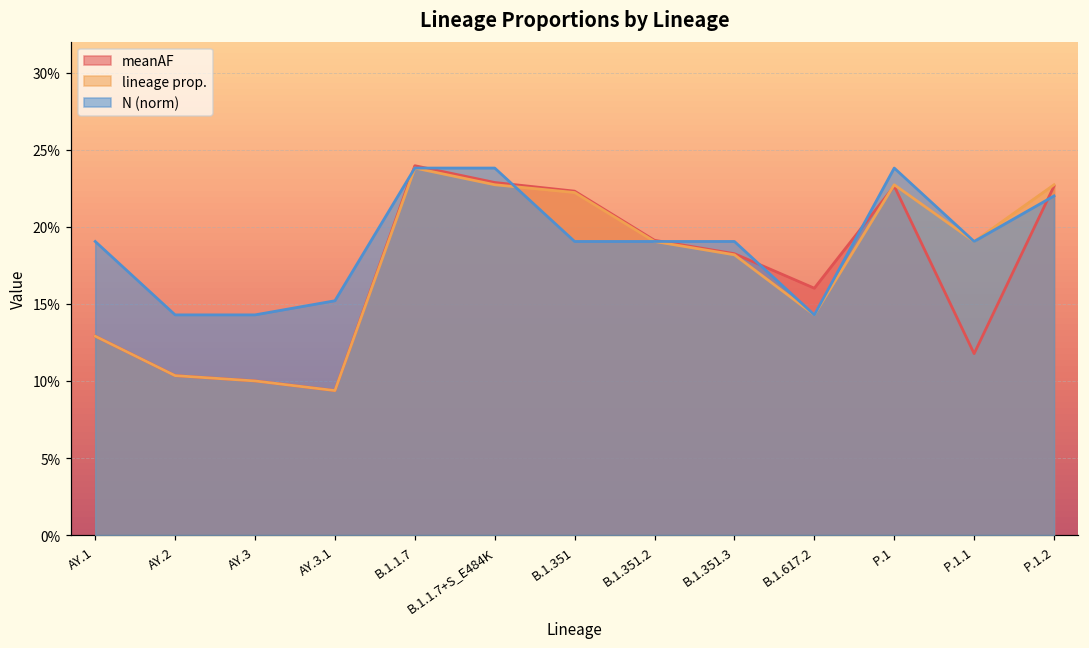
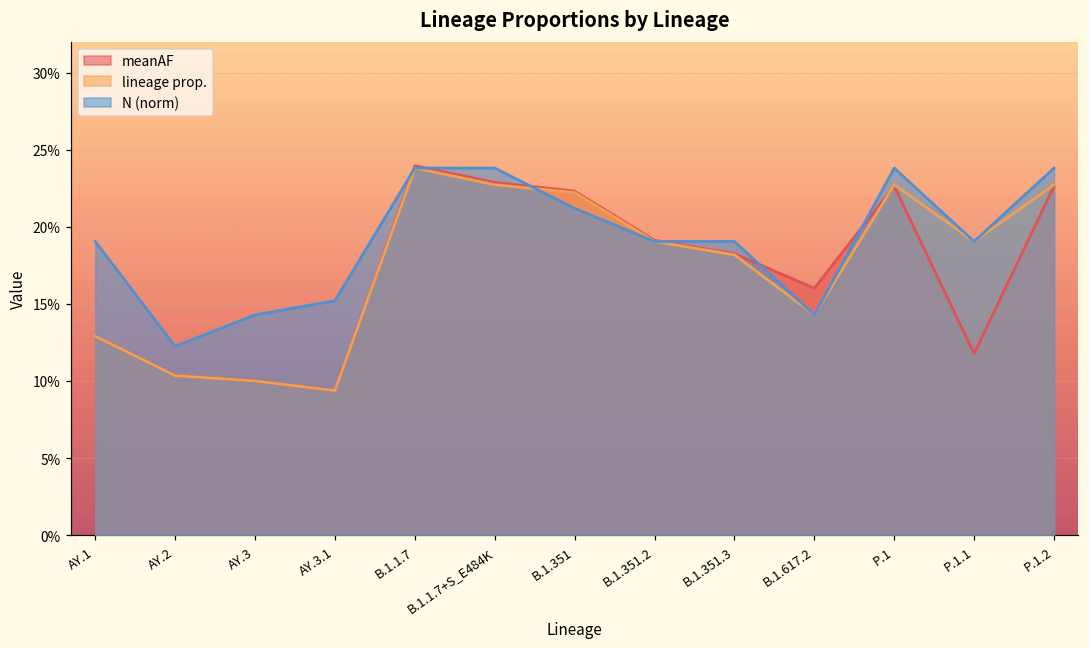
  {
    "meanAF": {
      "B.1.617.2": "16.0%",
      "P.1.1": "11.8%"
    },
    "N (norm)": {
      "AY.1": "19.0%",
-     "AY.2": "14.3%",
+     "AY.2": "12.2%",
      "AY.3": "14.3%",
      "AY.3.1": "15.2%",
      "B.1.1.7+S_E484K": "23.8%",
-     "B.1.351": "19.0%",
+     "B.1.351": "21.2%",
      "B.1.351.3": "19.0%",
      "P.1": "23.8%",
-     "P.1.2": "22.0%"
+     "P.1.2": "23.8%"
    }
  }
